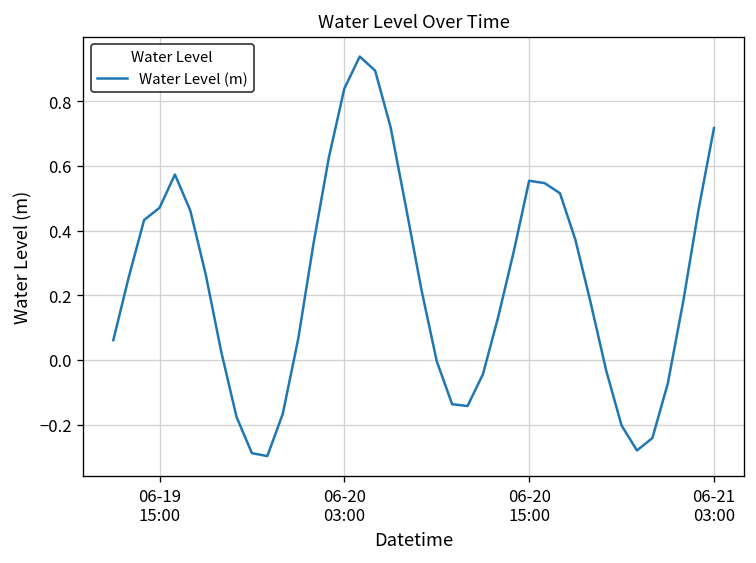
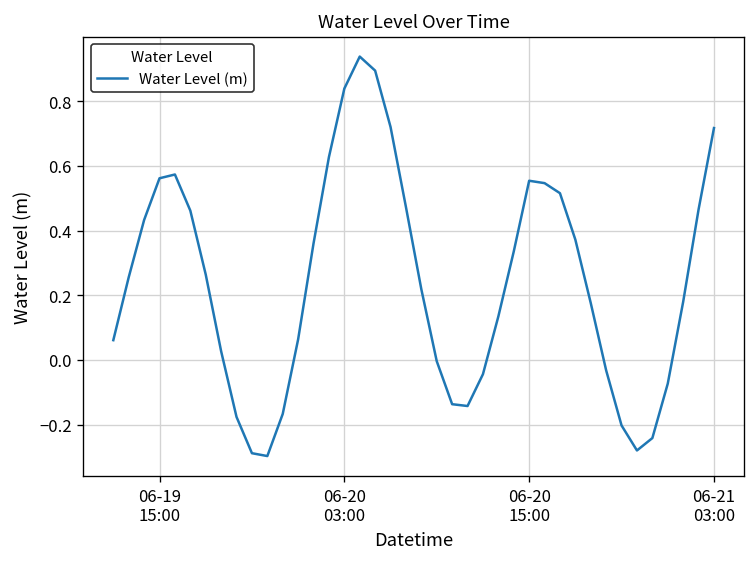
  {
-   "06-19 15:00": 0.47,
+   "06-19 15:00": 0.56,
    "06-20 03:00": 0.84,
    "06-20 15:00": 0.55,
    "06-21 03:00": 0.72
  }
